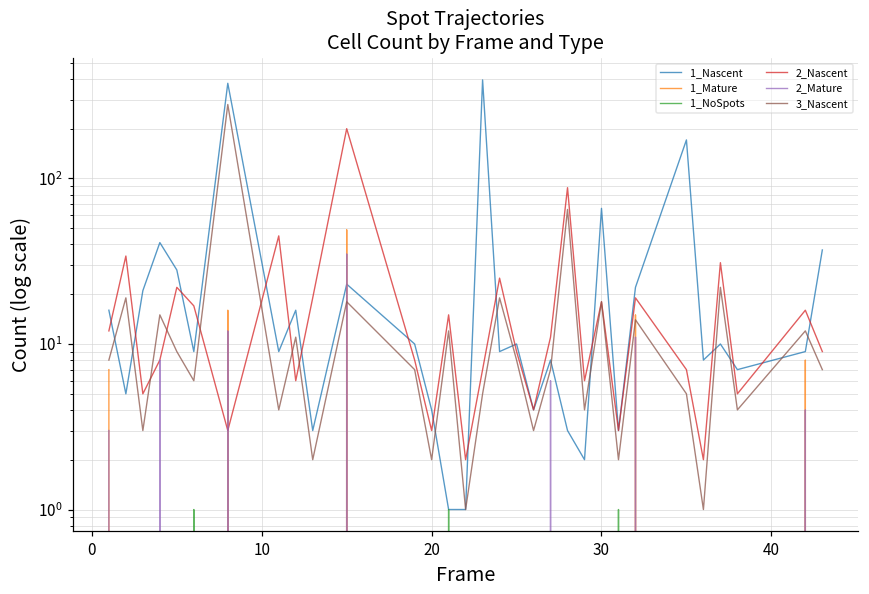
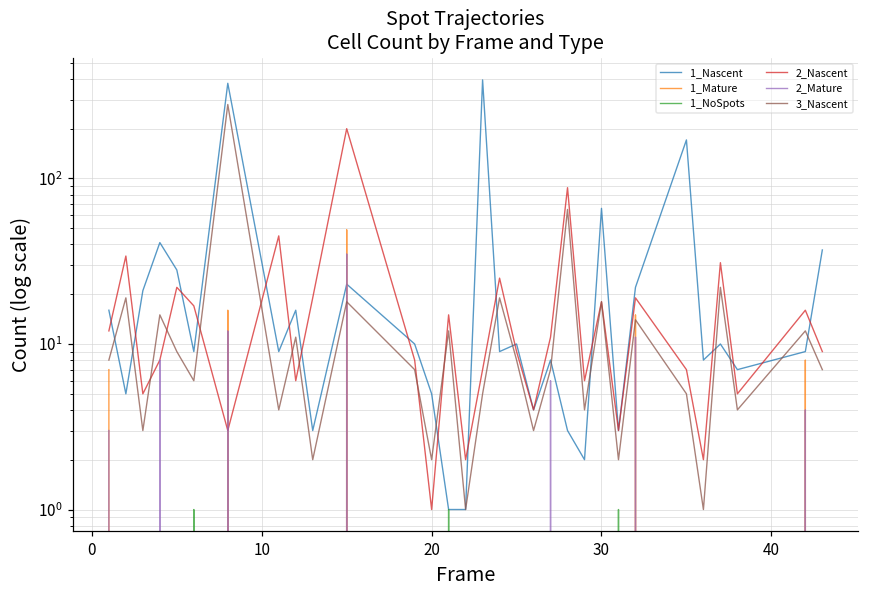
  {
    "1_Nascent": {
-     "20": 4,
+     "20": 5,
      "30": 70
    },
    "2_Nascent": {
-     "20": 3
+     "20": 1
    },
    "3_Nascent": {
      "20": 2
    }
  }
